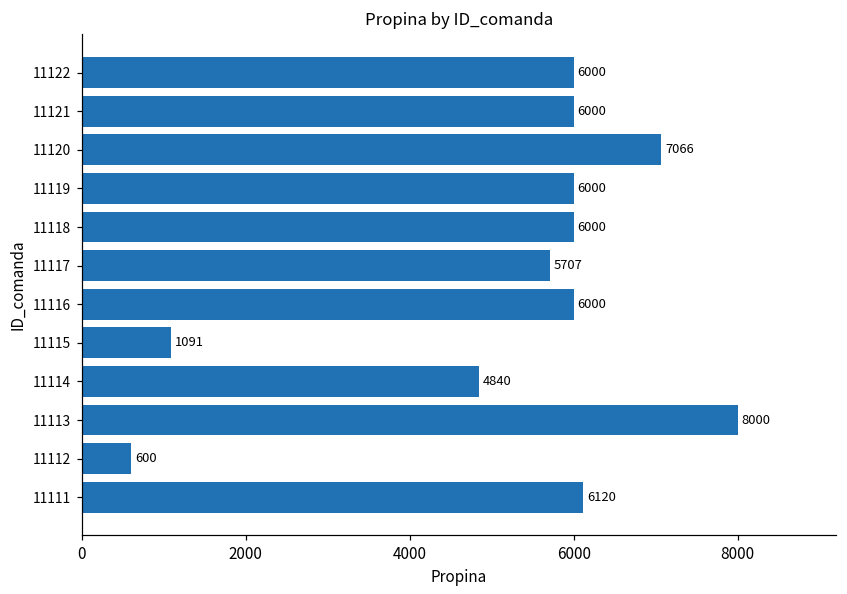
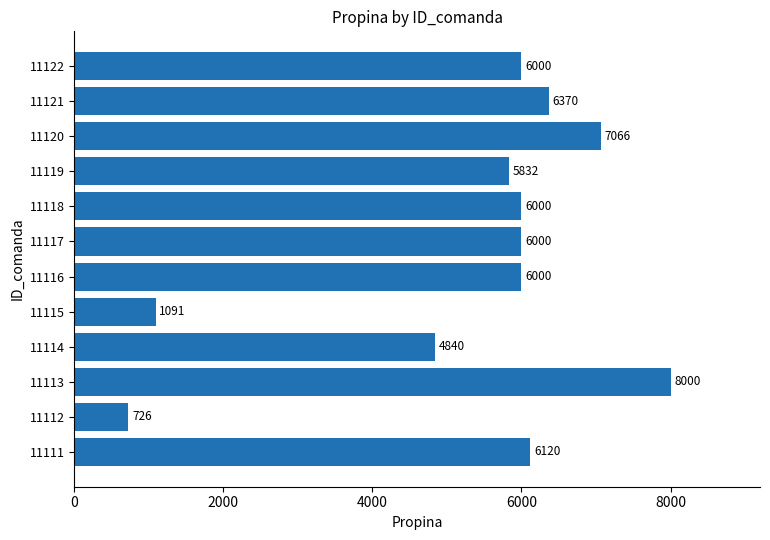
  {
    "11122": 6000,
-   "11121": 6000,
+   "11121": 6370,
    "11120": 7066,
-   "11119": 6000,
+   "11119": 5832,
    "11118": 6000,
-   "11117": 5707,
+   "11117": 6000,
    "11116": 6000,
    "11115": 1091,
    "11114": 4840,
    "11113": 8000,
-   "11112": 600,
+   "11112": 726,
    "11111": 6120
  }
